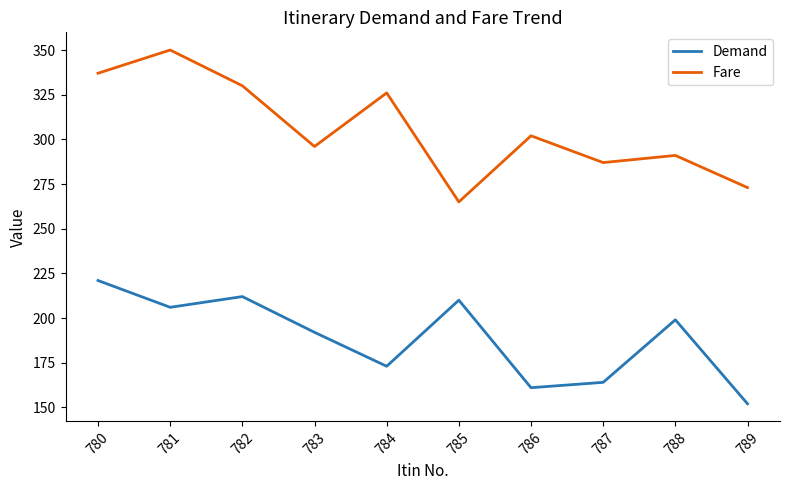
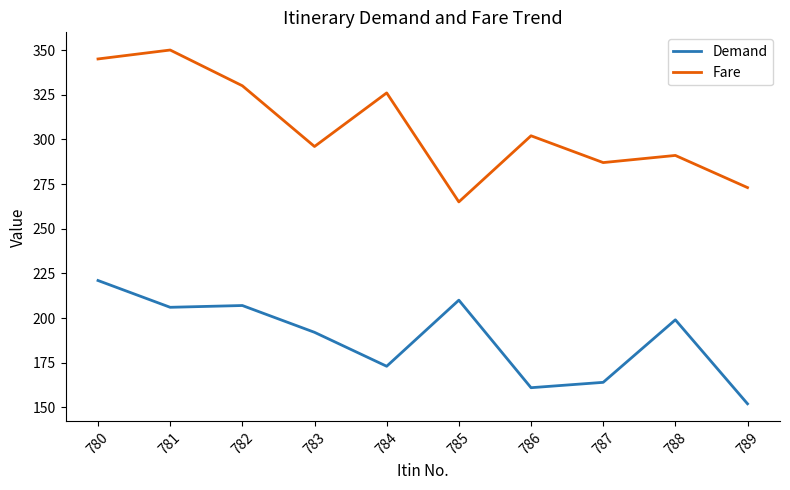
  {
    "Demand": {
      "780": 221,
      "781": 206,
-     "782": 212,
+     "782": 207,
      "783": 192,
      "784": 173,
      "785": 210,
      "786": 161,
      "787": 164,
      "788": 199,
      "789": 152
    },
    "Fare": {
-     "780": 337,
+     "780": 345,
      "781": 350,
      "782": 330,
      "783": 296,
      "784": 326,
      "785": 265,
      "786": 302,
      "787": 287,
      "788": 291,
      "789": 273
    }
  }
